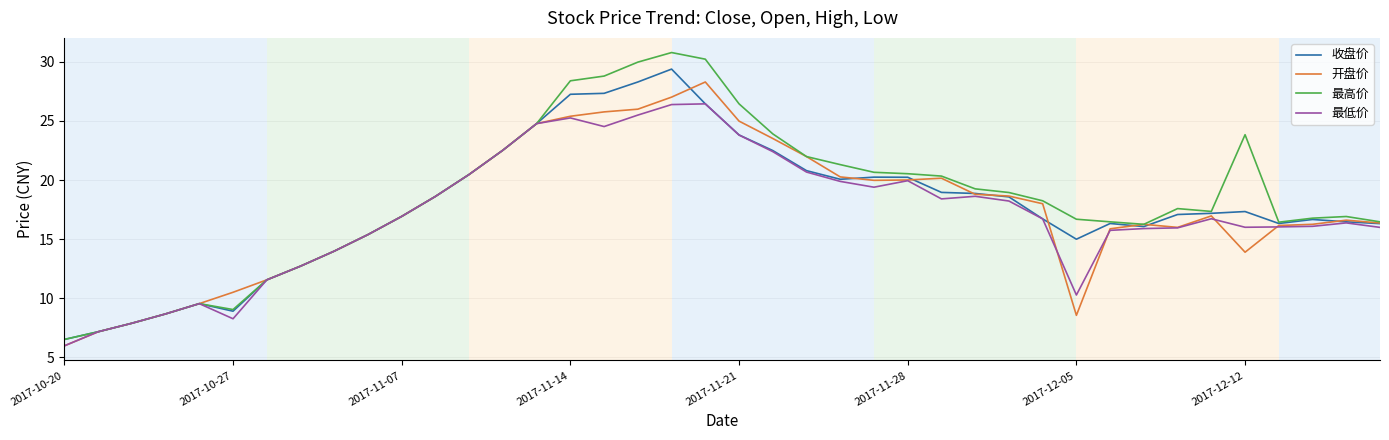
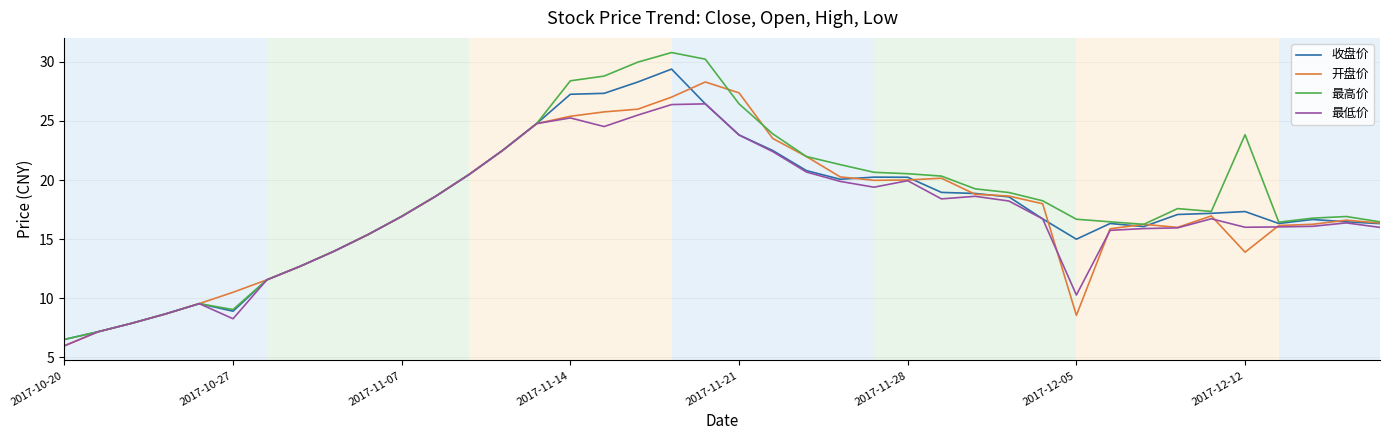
  {
    "收盘价": {
      "2017-11-14": 27.3,
      "2017-11-28": 20.2,
      "2017-12-05": 15.0,
      "2017-12-12": 17.3
    },
    "开盘价": {
      "2017-10-27": 10.5,
-     "2017-11-21": 25.0,
+     "2017-11-21": 27.4,
      "2017-12-05": 8.6,
      "2017-12-12": 13.9
    },
    "最高价": {
      "2017-11-14": 28.4,
      "2017-11-21": 26.5,
      "2017-11-28": 20.5,
      "2017-12-05": 16.7,
      "2017-12-12": 23.8
    },
    "最低价": {
      "2017-10-27": 8.3,
      "2017-12-05": 10.3,
      "2017-12-12": 16.0
    }
  }
